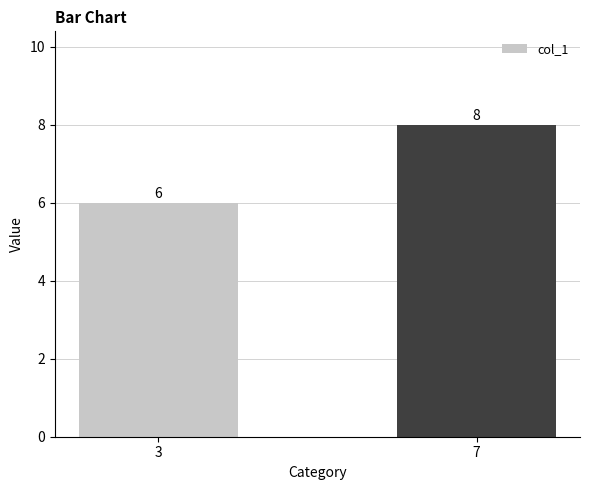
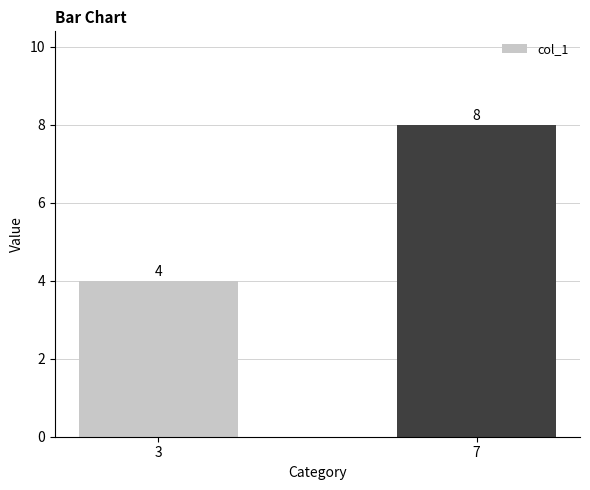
  {
-   "3": 6,
+   "3": 4,
    "7": 8
  }
